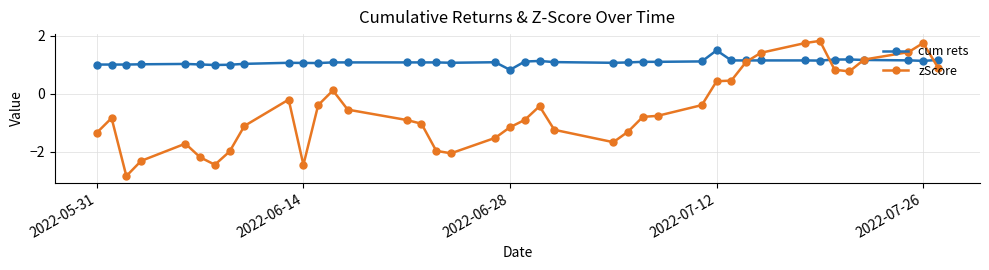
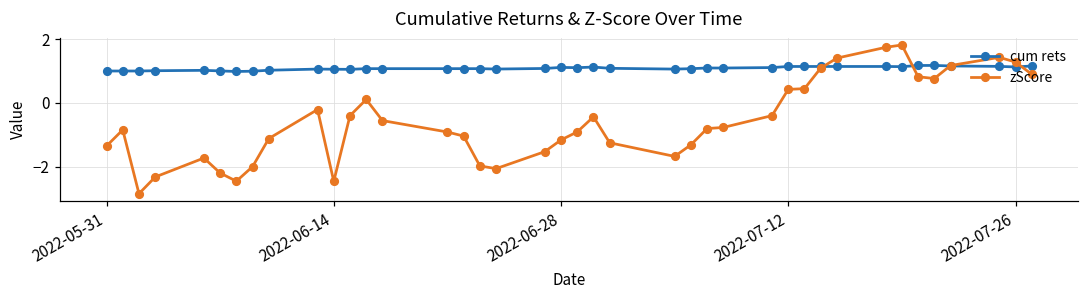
  {
    "cum rets": {
      "2022-05-31": 1.0,
      "2022-06-14": 1.1,
-     "2022-06-28": 0.8,
-     "2022-07-12": 1.5,
+     "2022-06-28": 1.1,
+     "2022-07-12": 1.1,
      "2022-07-26": 1.1
    },
    "zScore": {
      "2022-05-31": -1.4,
      "2022-06-14": -2.5,
      "2022-06-28": -1.2,
      "2022-07-12": 0.4,
-     "2022-07-26": 1.7
+     "2022-07-26": 1.3
    }
  }
